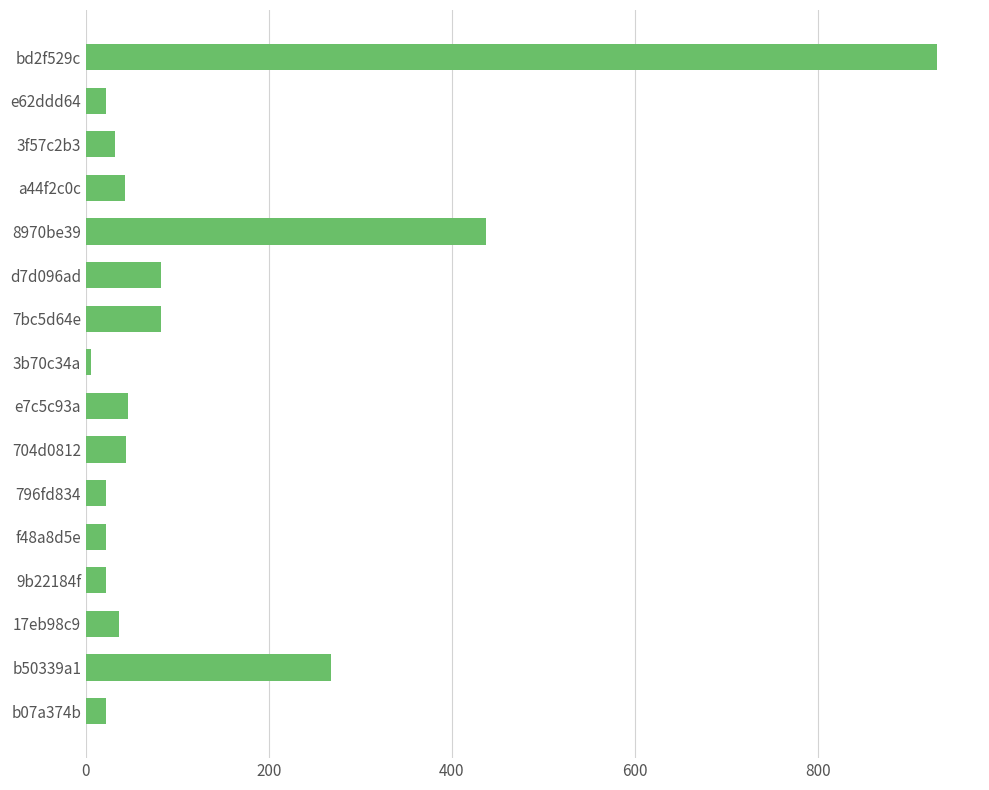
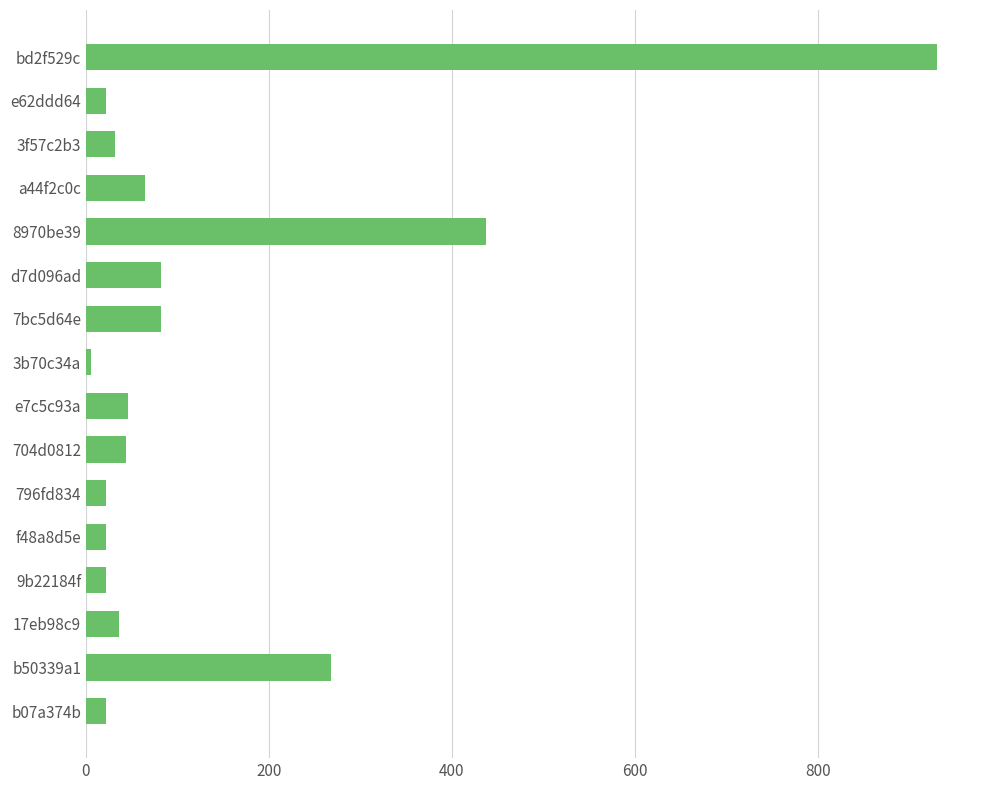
  {
    "bd2f529c": 930,
    "e62ddd64": 20,
    "3f57c2b3": 30,
-   "a44f2c0c": 40,
+   "a44f2c0c": 60,
    "8970be39": 440,
    "d7d096ad": 80,
    "7bc5d64e": 80,
    "3b70c34a": 10,
    "e7c5c93a": 50,
    "704d0812": 40,
    "796fd834": 20,
    "f48a8d5e": 20,
    "9b22184f": 20,
    "17eb98c9": 40,
    "b50339a1": 270,
    "b07a374b": 20
  }
